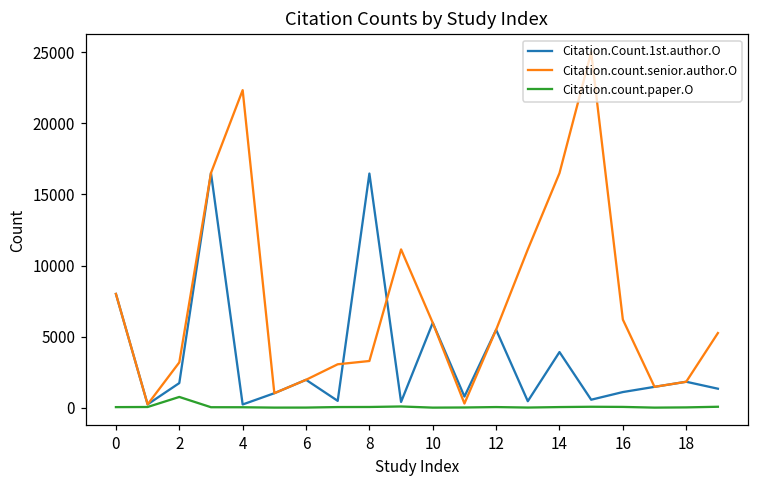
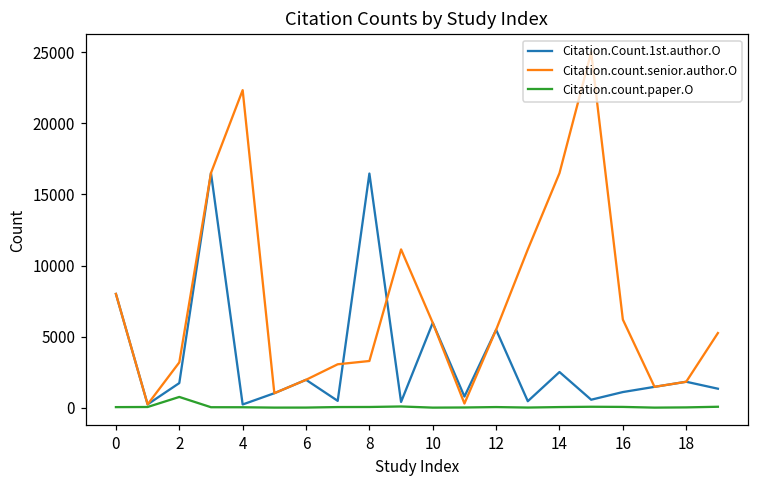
  {
    "Citation.Count.1st.author.O": {
      "2": 1700,
      "8": 16500,
-     "14": 3900,
+     "14": 2500,
      "16": 1100
    },
    "Citation.count.senior.author.O": {
      "2": 3200,
      "4": 22300,
      "8": 3300,
      "14": 16500,
      "16": 6200
    },
    "Citation.count.paper.O": {
      "0": 0,
      "2": 800,
      "6": 0,
      "8": 100,
      "10": 0,
      "12": 100,
      "14": 100,
      "16": 100,
      "18": 0
    }
  }
